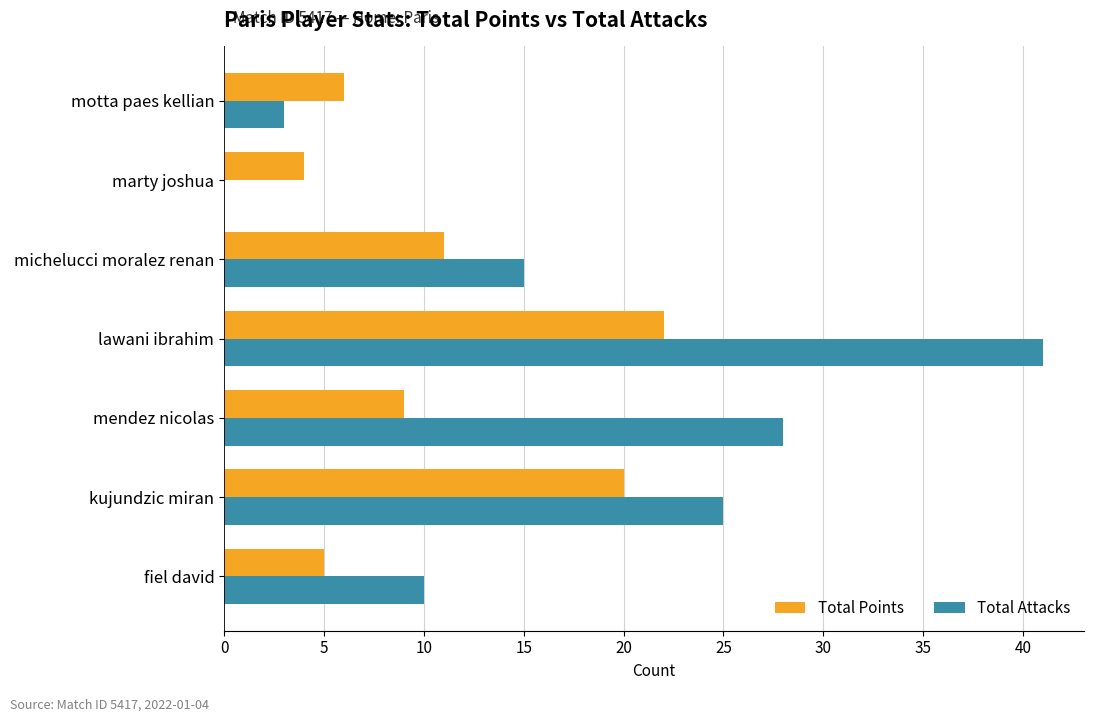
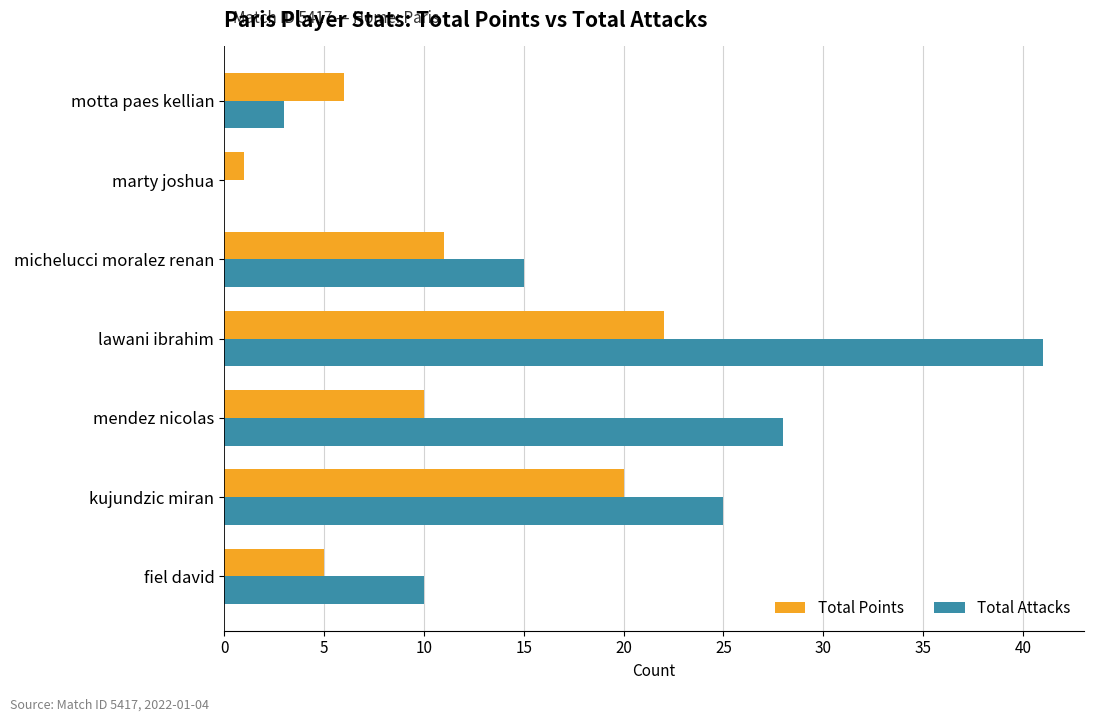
  {
    "Total Points": {
      "motta paes kellian": 6,
-     "marty joshua": 4,
+     "marty joshua": 1,
      "michelucci moralez renan": 11,
      "lawani ibrahim": 22,
-     "mendez nicolas": 9,
+     "mendez nicolas": 10,
      "kujundzic miran": 20,
      "fiel david": 5
    },
    "Total Attacks": {
      "motta paes kellian": 3,
      "marty joshua": 0,
      "michelucci moralez renan": 15,
      "lawani ibrahim": 41,
      "mendez nicolas": 28,
      "kujundzic miran": 25,
      "fiel david": 10
    }
  }
